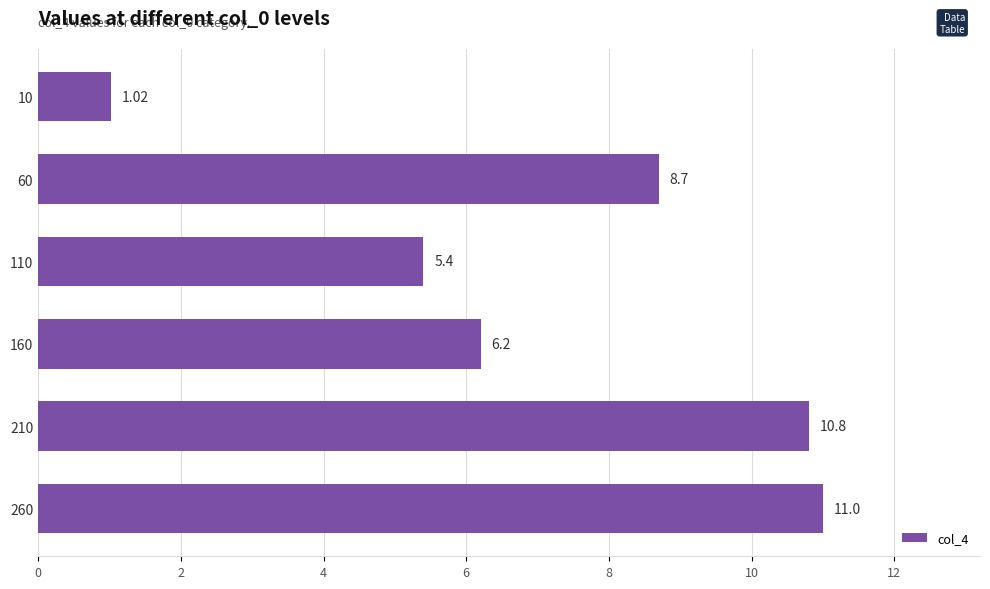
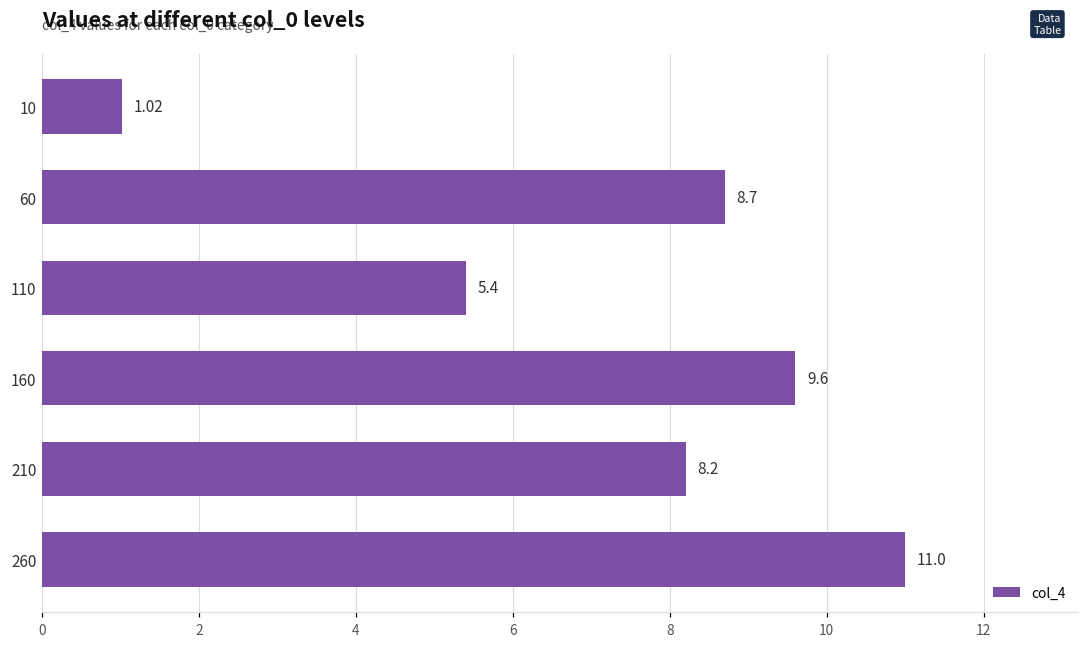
  {
    "10": 1.02,
    "60": 8.7,
    "110": 5.4,
-   "160": 6.2,
-   "210": 10.8,
+   "160": 9.6,
+   "210": 8.2,
    "260": 11.0
  }
